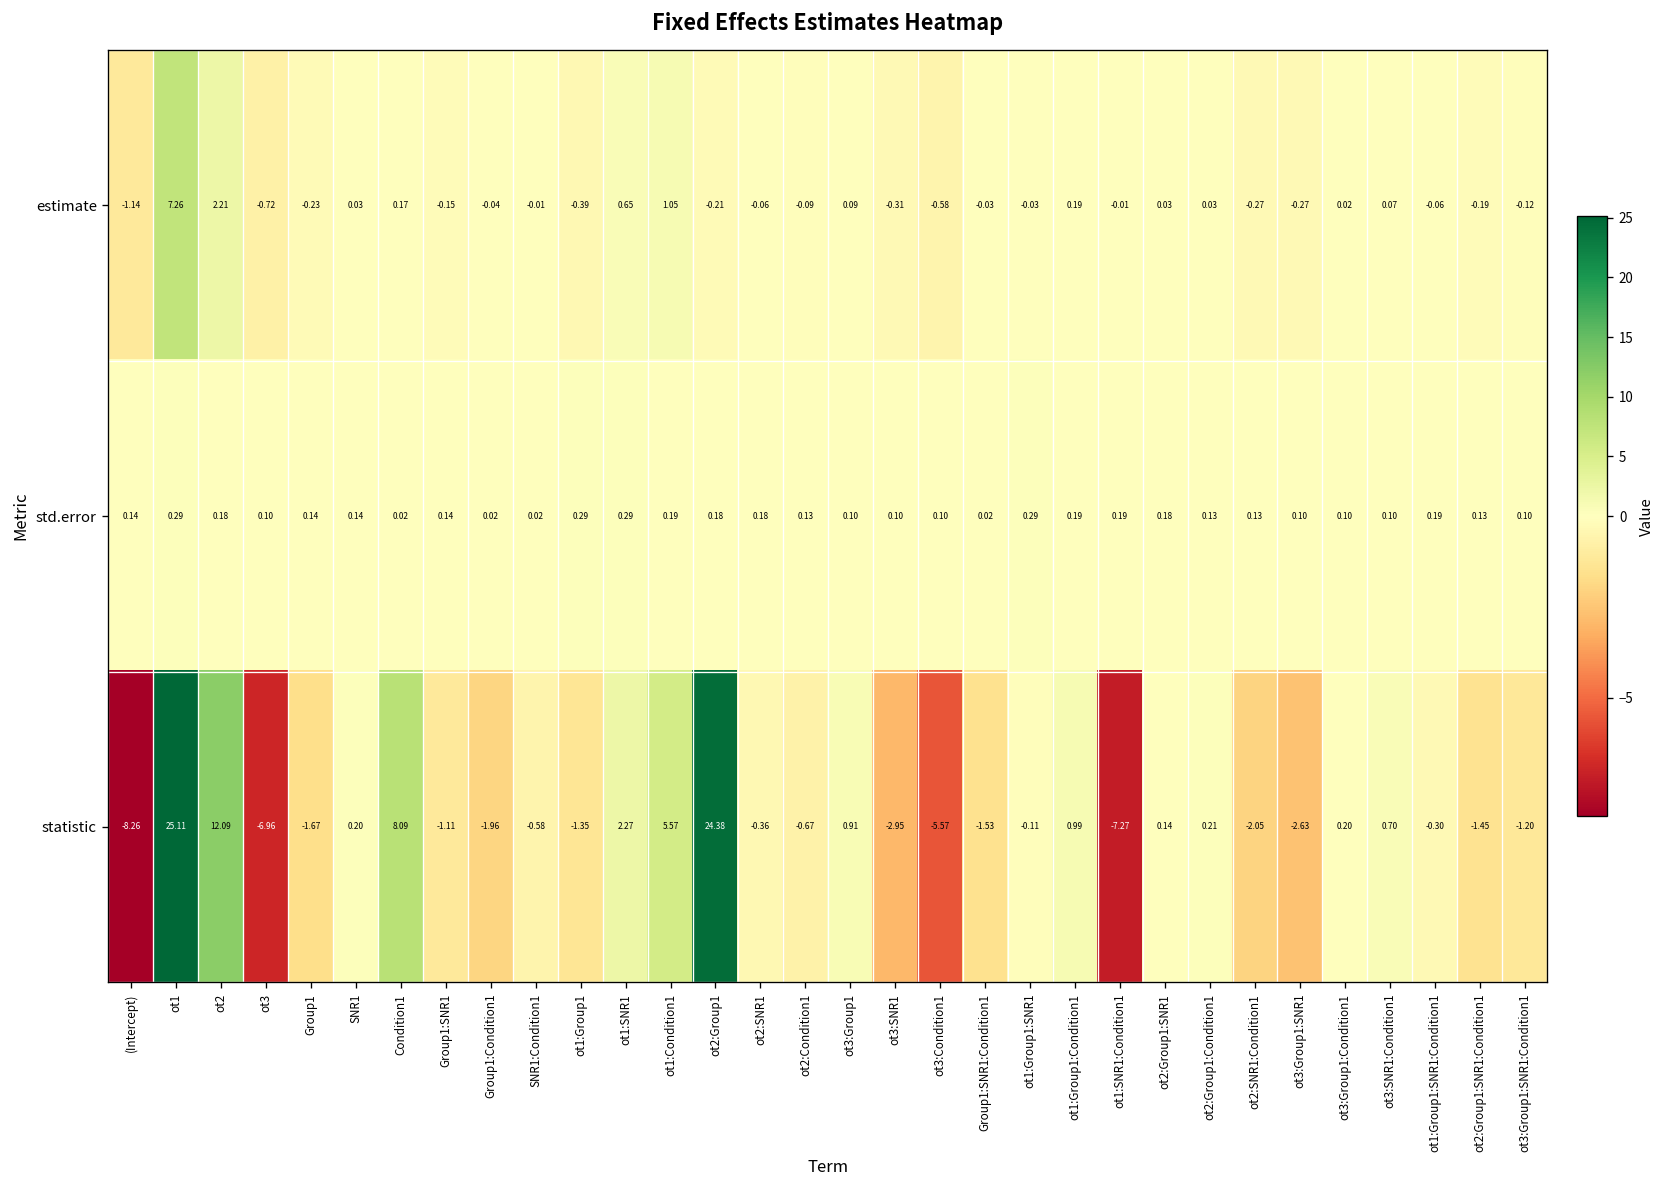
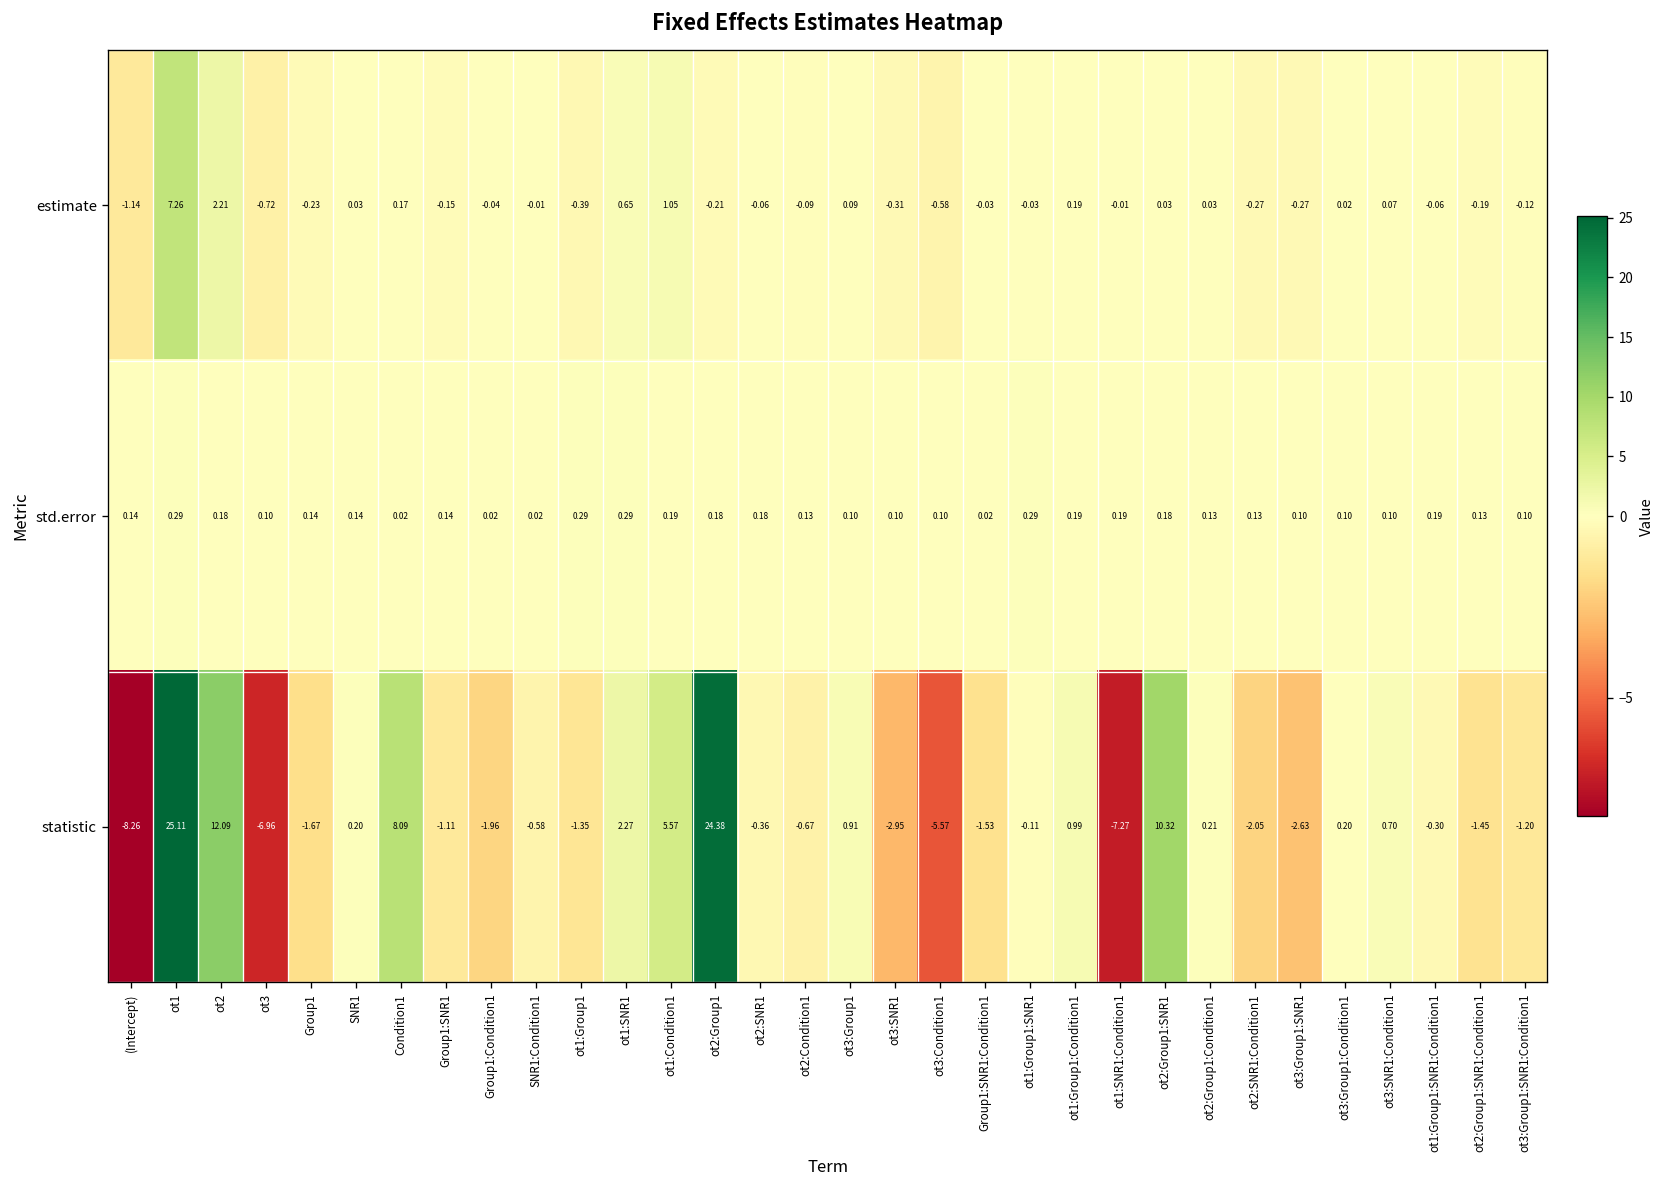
  {
    "estimate": {
      "(Intercept)": -1.14,
      "ot1": 7.26,
      "ot2": 2.21,
      "ot3": -0.72,
      "Group1": -0.23,
      "SNR1": 0.03,
      "Condition1": 0.17,
      "Group1:SNR1": -0.15,
      "Group1:Condition1": -0.04,
      "SNR1:Condition1": -0.01,
      "ot1:Group1": -0.39,
      "ot1:SNR1": 0.65,
      "ot1:Condition1": 1.05,
      "ot2:Group1": -0.21,
      "ot2:SNR1": -0.06,
      "ot2:Condition1": -0.09,
      "ot3:Group1": 0.09,
      "ot3:SNR1": -0.31,
      "ot3:Condition1": -0.58,
      "Group1:SNR1:Condition1": -0.03,
      "ot1:Group1:SNR1": -0.03,
      "ot1:Group1:Condition1": 0.19,
      "ot1:SNR1:Condition1": -0.01,
      "ot2:Group1:SNR1": 0.03,
      "ot2:Group1:Condition1": 0.03,
      "ot2:SNR1:Condition1": -0.27,
      "ot3:Group1:SNR1": -0.27,
      "ot3:Group1:Condition1": 0.02,
      "ot3:SNR1:Condition1": 0.07,
      "ot1:Group1:SNR1:Condition1": -0.06,
      "ot2:Group1:SNR1:Condition1": -0.19,
      "ot3:Group1:SNR1:Condition1": -0.12
    },
    "std.error": {
      "(Intercept)": 0.14,
      "ot1": 0.29,
      "ot2": 0.18,
      "ot3": 0.10,
      "Group1": 0.14,
      "SNR1": 0.14,
      "Condition1": 0.02,
      "Group1:SNR1": 0.14,
      "Group1:Condition1": 0.02,
      "SNR1:Condition1": 0.02,
      "ot1:Group1": 0.29,
      "ot1:SNR1": 0.29,
      "ot1:Condition1": 0.19,
      "ot2:Group1": 0.18,
      "ot2:SNR1": 0.18,
      "ot2:Condition1": 0.13,
      "ot3:Group1": 0.10,
      "ot3:SNR1": 0.10,
      "ot3:Condition1": 0.10,
      "Group1:SNR1:Condition1": 0.02,
      "ot1:Group1:SNR1": 0.29,
      "ot1:Group1:Condition1": 0.19,
      "ot1:SNR1:Condition1": 0.19,
      "ot2:Group1:SNR1": 0.18,
      "ot2:Group1:Condition1": 0.13,
      "ot2:SNR1:Condition1": 0.13,
      "ot3:Group1:SNR1": 0.10,
      "ot3:Group1:Condition1": 0.10,
      "ot3:SNR1:Condition1": 0.10,
      "ot1:Group1:SNR1:Condition1": 0.19,
      "ot2:Group1:SNR1:Condition1": 0.13,
      "ot3:Group1:SNR1:Condition1": 0.10
    },
    "statistic": {
      "(Intercept)": -8.26,
      "ot1": 25.11,
      "ot2": 12.09,
      "ot3": -6.96,
      "Group1": -1.67,
      "SNR1": 0.20,
      "Condition1": 8.09,
      "Group1:SNR1": -1.11,
      "Group1:Condition1": -1.96,
      "SNR1:Condition1": -0.58,
      "ot1:Group1": -1.35,
      "ot1:SNR1": 2.27,
      "ot1:Condition1": 5.57,
      "ot2:Group1": 24.38,
      "ot2:SNR1": -0.36,
      "ot2:Condition1": -0.67,
      "ot3:Group1": 0.91,
      "ot3:SNR1": -2.95,
      "ot3:Condition1": -5.57,
      "Group1:SNR1:Condition1": -1.53,
      "ot1:Group1:SNR1": -0.11,
      "ot1:Group1:Condition1": 0.99,
      "ot1:SNR1:Condition1": -7.27,
-     "ot2:Group1:SNR1": 0.14,
+     "ot2:Group1:SNR1": 10.32,
      "ot2:Group1:Condition1": 0.21,
      "ot2:SNR1:Condition1": -2.05,
      "ot3:Group1:SNR1": -2.63,
      "ot3:Group1:Condition1": 0.20,
      "ot3:SNR1:Condition1": 0.70,
      "ot1:Group1:SNR1:Condition1": -0.30,
      "ot2:Group1:SNR1:Condition1": -1.45,
      "ot3:Group1:SNR1:Condition1": -1.20
    }
  }
